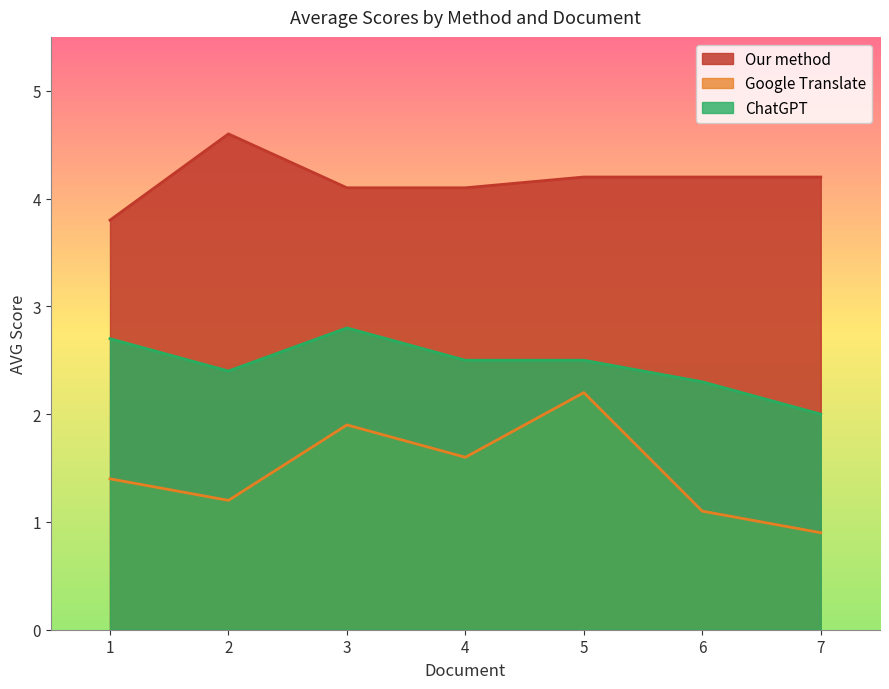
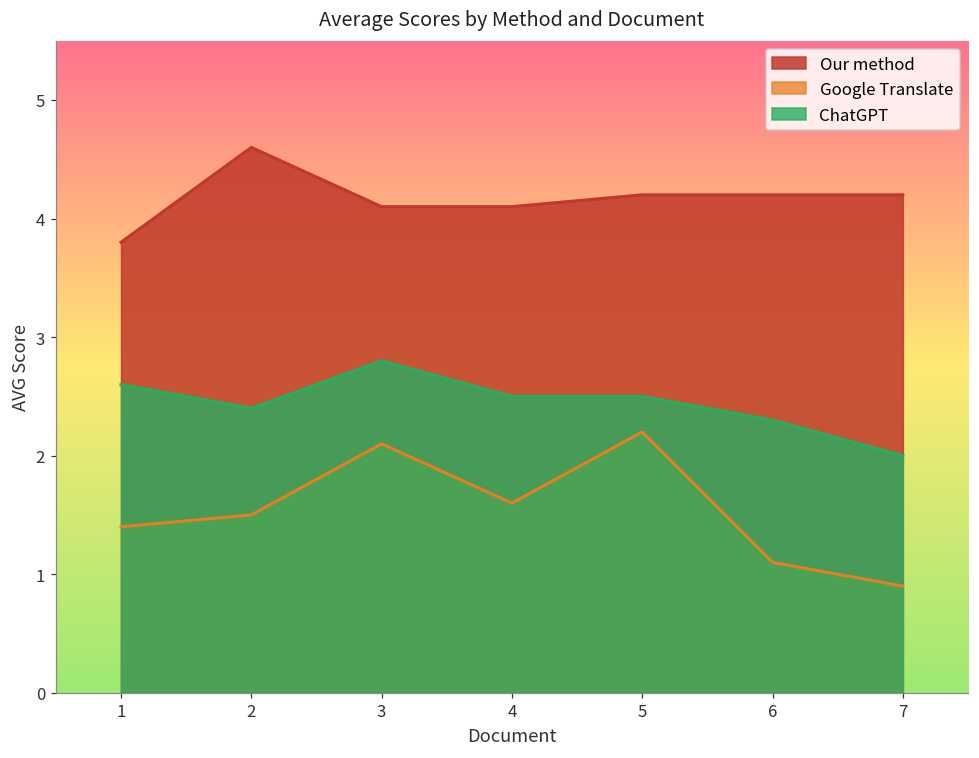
  {
    "Our method": {
      "1": 3.8,
      "2": 4.6,
      "3": 4.1,
      "4": 4.1,
      "5": 4.2,
      "6": 4.2,
      "7": 4.2
    },
    "Google Translate": {
      "1": 1.4,
-     "2": 1.2,
-     "3": 1.9,
+     "2": 1.5,
+     "3": 2.1,
      "4": 1.6,
      "5": 2.2,
      "6": 1.1,
      "7": 0.9
    },
    "ChatGPT": {
-     "1": 2.7,
+     "1": 2.6,
      "2": 2.4,
      "3": 2.8,
      "4": 2.5,
      "5": 2.5,
      "6": 2.3,
      "7": 2.0
    }
  }
